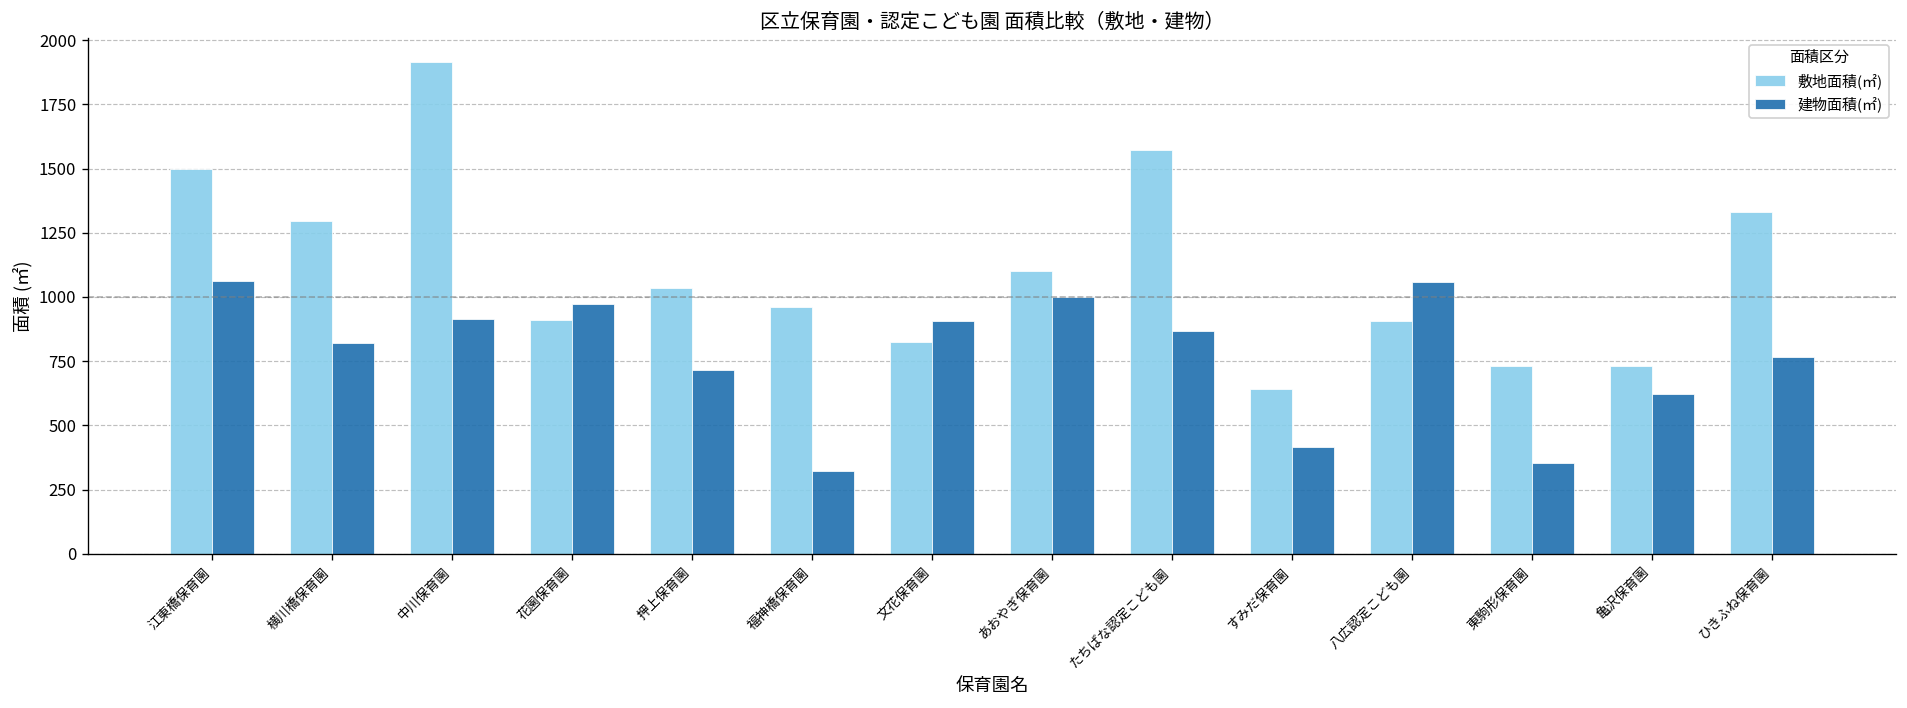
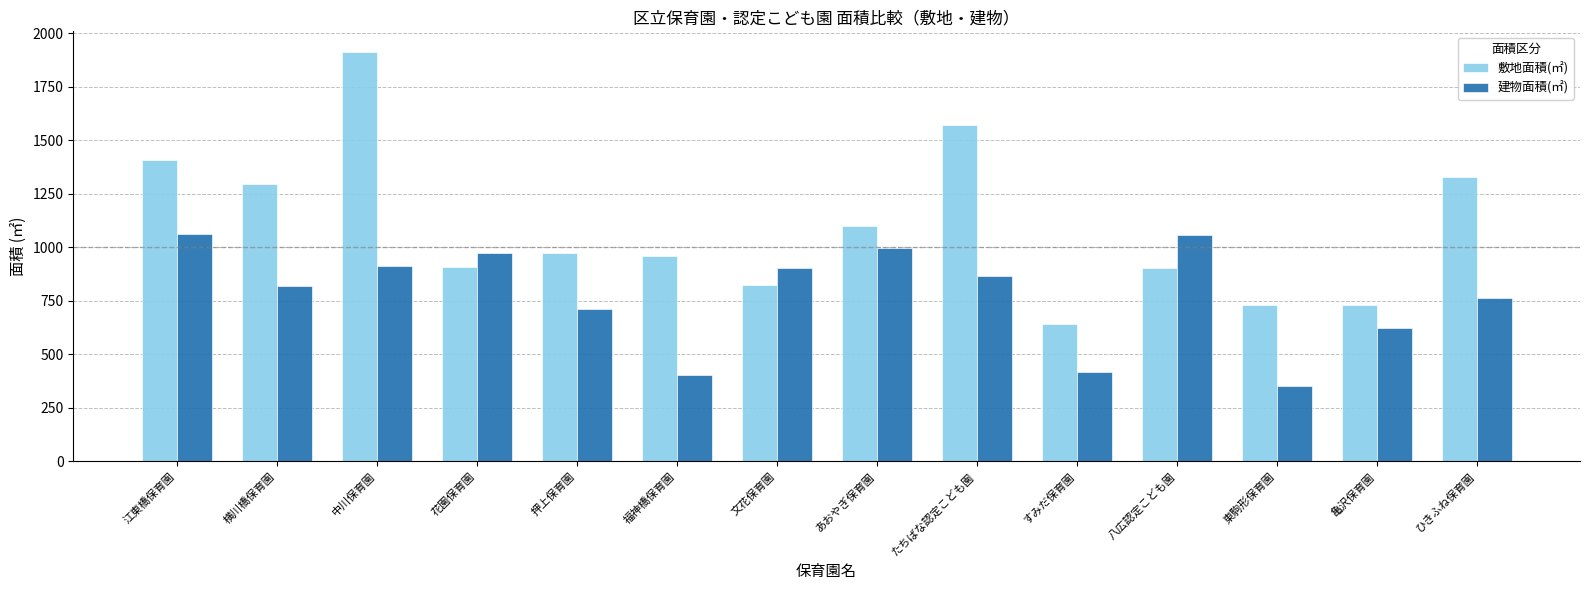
  {
    "敷地面積(㎡)": {
-     "江東橋保育園": 1500,
+     "江東橋保育園": 1410,
      "横川橋保育園": 1290,
      "中川保育園": 1910,
      "花園保育園": 910,
-     "押上保育園": 1030,
+     "押上保育園": 970,
      "福神橋保育園": 960,
      "文花保育園": 830,
      "あおやぎ保育園": 1100,
      "たちばな認定こども園": 1570,
      "すみだ保育園": 640,
      "八広認定こども園": 910,
      "東駒形保育園": 730,
      "亀沢保育園": 730,
      "ひきふね保育園": 1330
    },
    "建物面積(㎡)": {
      "江東橋保育園": 1060,
      "横川橋保育園": 820,
      "中川保育園": 910,
      "花園保育園": 970,
      "押上保育園": 710,
-     "福神橋保育園": 320,
+     "福神橋保育園": 400,
      "文花保育園": 910,
      "あおやぎ保育園": 1000,
      "たちばな認定こども園": 870,
      "すみだ保育園": 420,
      "八広認定こども園": 1060,
      "東駒形保育園": 350,
      "亀沢保育園": 620,
      "ひきふね保育園": 760
    }
  }
